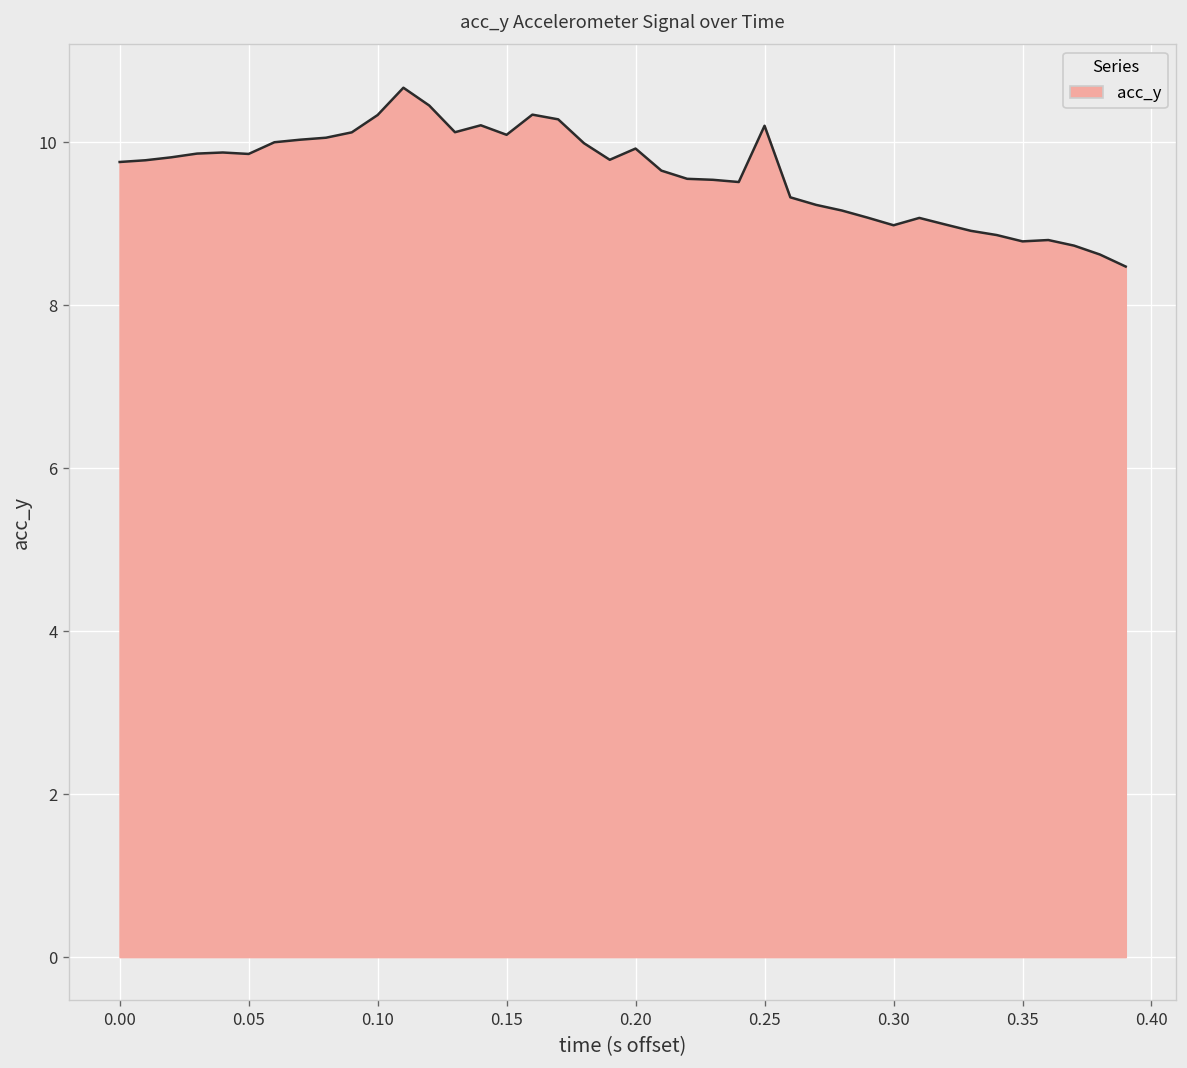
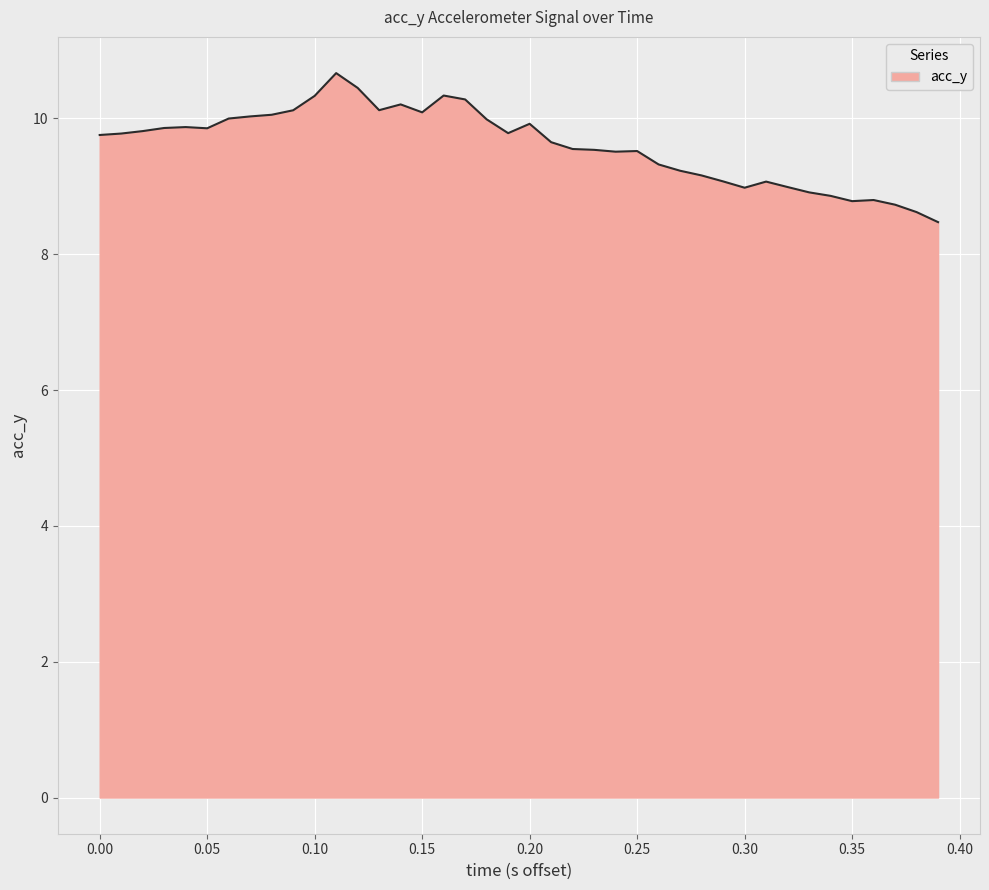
  {
    "0.00": 9.8,
    "0.05": 9.9,
    "0.10": 10.3,
    "0.15": 10.1,
    "0.20": 9.9,
-   "0.25": 10.2,
+   "0.25": 9.5,
    "0.30": 9.0,
    "0.35": 8.8
  }
